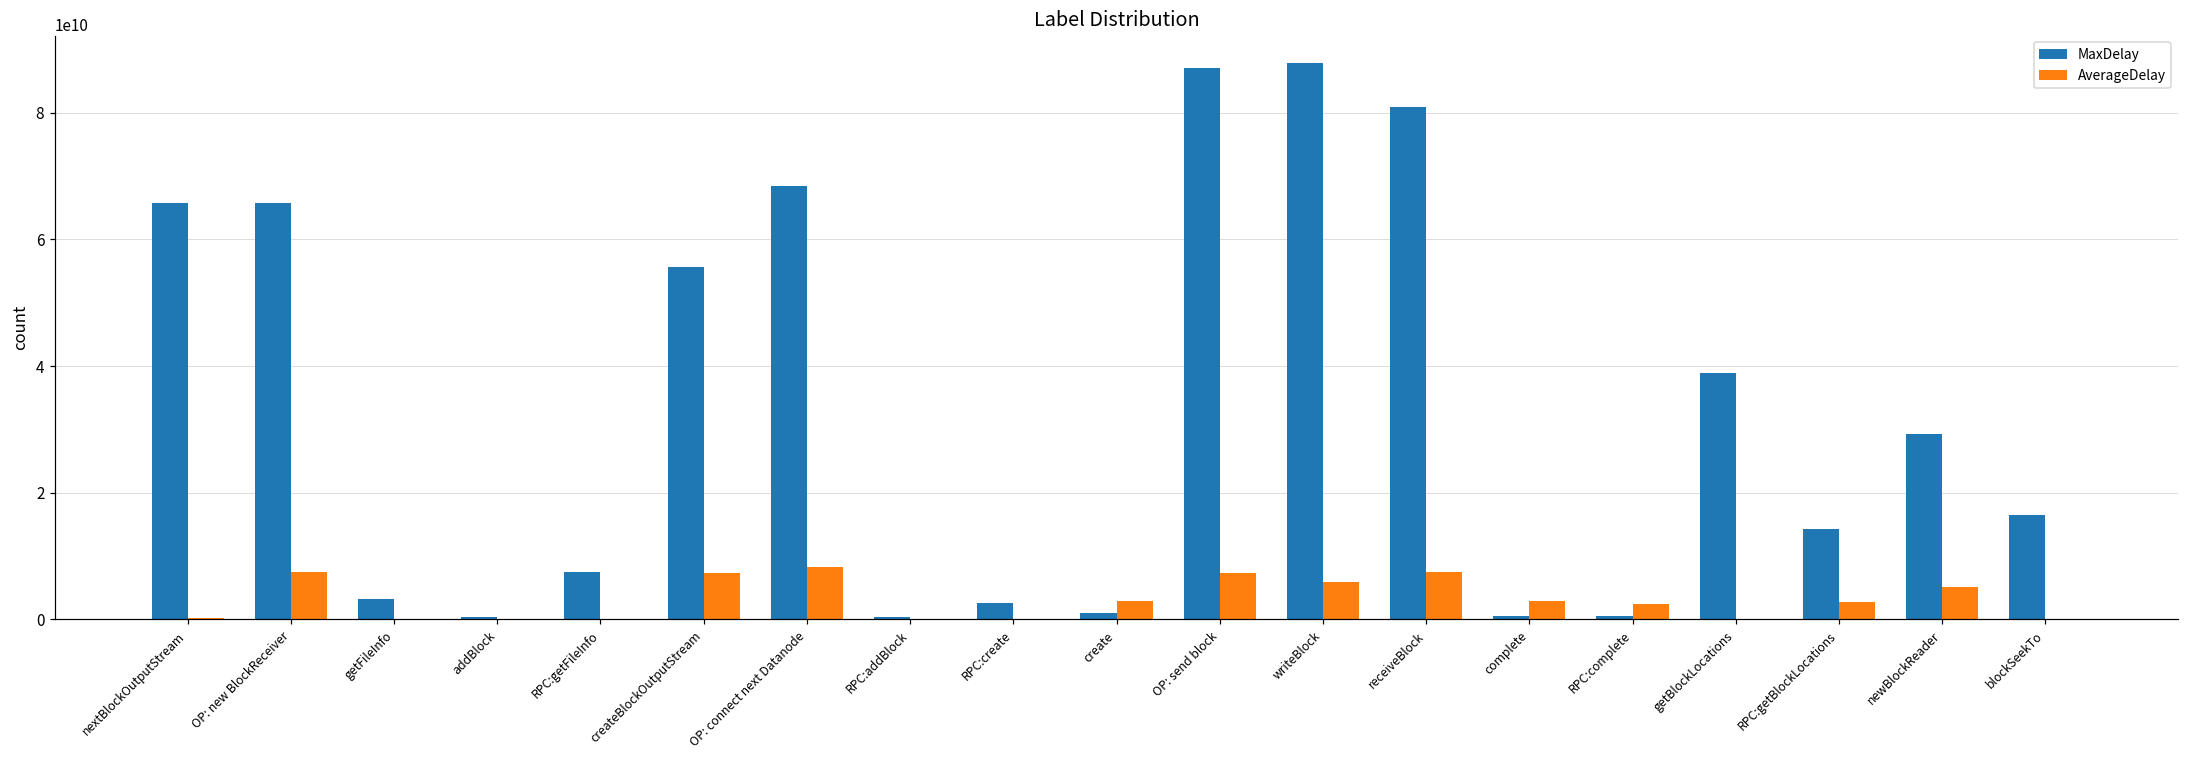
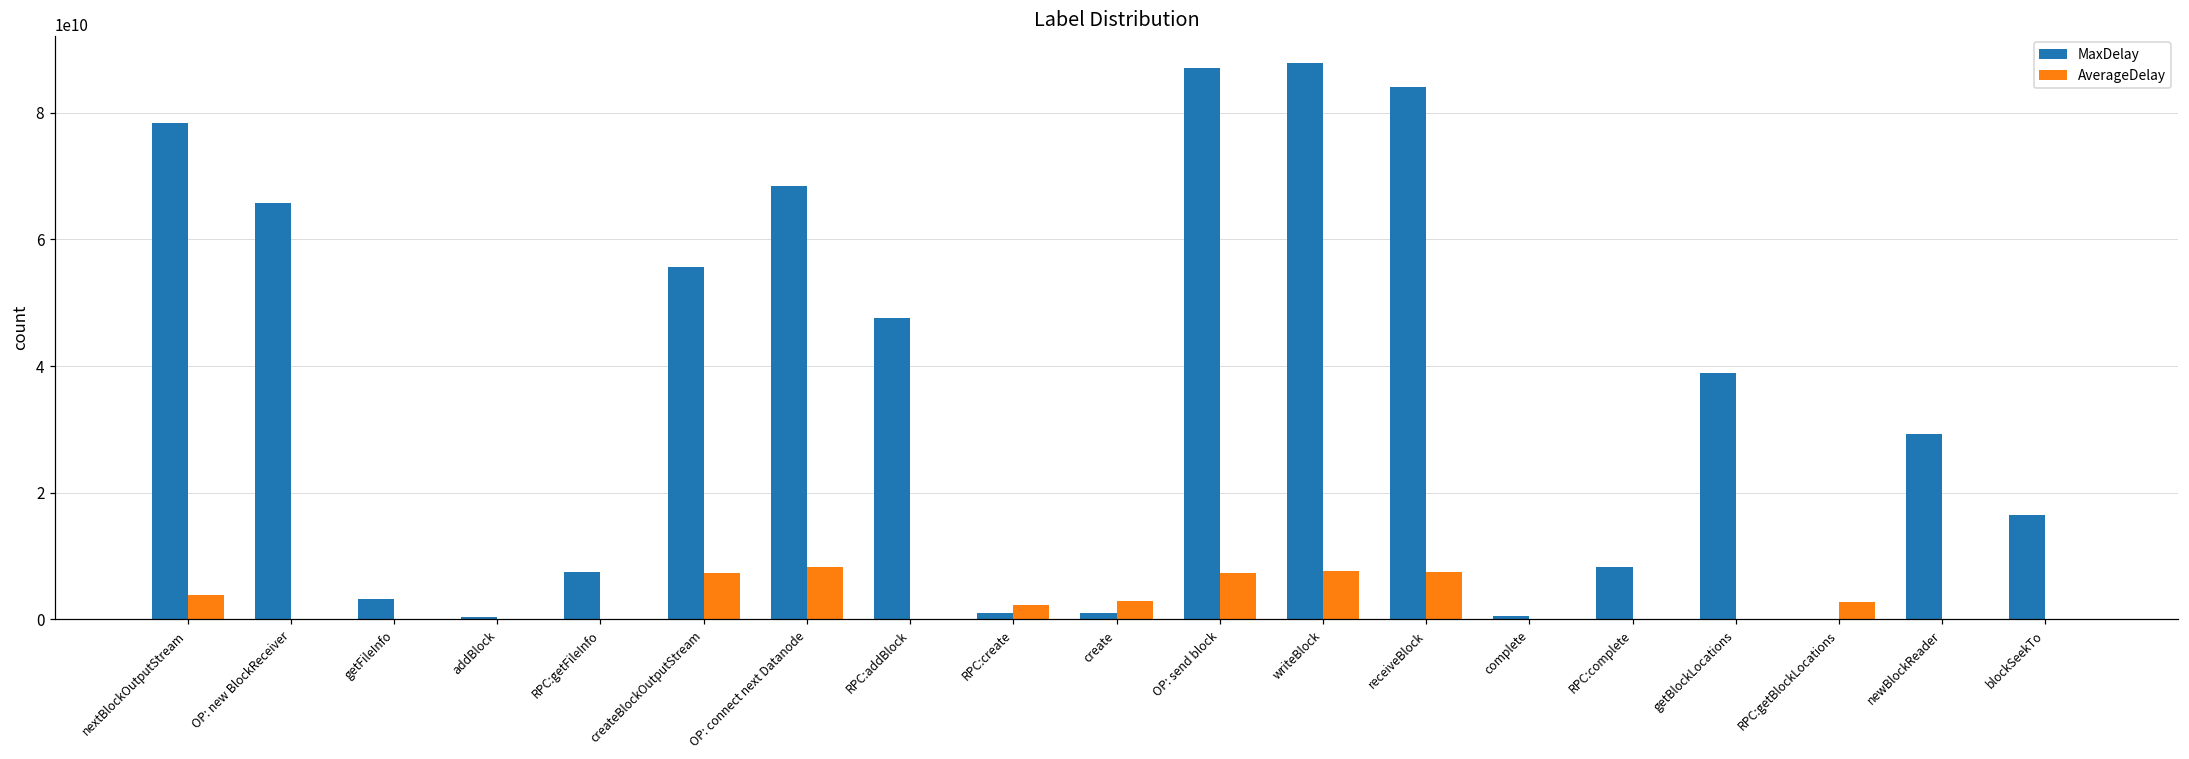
  {
    "MaxDelay": {
-     "nextBlockOutputStream": 66000000000,
+     "nextBlockOutputStream": 78000000000,
      "OP: new BlockReceiver": 66000000000,
      "getFileInfo": 3000000000,
      "RPC:getFileInfo": 8000000000,
      "createBlockOutputStream": 56000000000,
      "OP: connect next Datanode": 68000000000,
-     "RPC:addBlock": 0,
-     "RPC:create": 3000000000,
+     "RPC:addBlock": 48000000000,
+     "RPC:create": 1000000000,
      "create": 1000000000,
      "OP: send block": 87000000000,
      "writeBlock": 88000000000,
-     "receiveBlock": 81000000000,
+     "receiveBlock": 84000000000,
      "complete": 0,
-     "RPC:complete": 0,
+     "RPC:complete": 8000000000,
      "getBlockLocations": 39000000000,
-     "RPC:getBlockLocations": 14000000000,
+     "RPC:getBlockLocations": 0,
      "newBlockReader": 29000000000,
      "blockSeekTo": 16000000000
    },
    "AverageDelay": {
-     "nextBlockOutputStream": 0,
-     "OP: new BlockReceiver": 7000000000,
+     "nextBlockOutputStream": 4000000000,
+     "OP: new BlockReceiver": 0,
      "createBlockOutputStream": 7000000000,
      "OP: connect next Datanode": 8000000000,
-     "RPC:create": 0,
+     "RPC:create": 2000000000,
      "create": 3000000000,
      "OP: send block": 7000000000,
-     "writeBlock": 6000000000,
+     "writeBlock": 8000000000,
      "receiveBlock": 7000000000,
-     "complete": 3000000000,
-     "RPC:complete": 2000000000,
+     "complete": 0,
+     "RPC:complete": 0,
      "RPC:getBlockLocations": 3000000000,
-     "newBlockReader": 5000000000
+     "newBlockReader": 0
    }
  }
